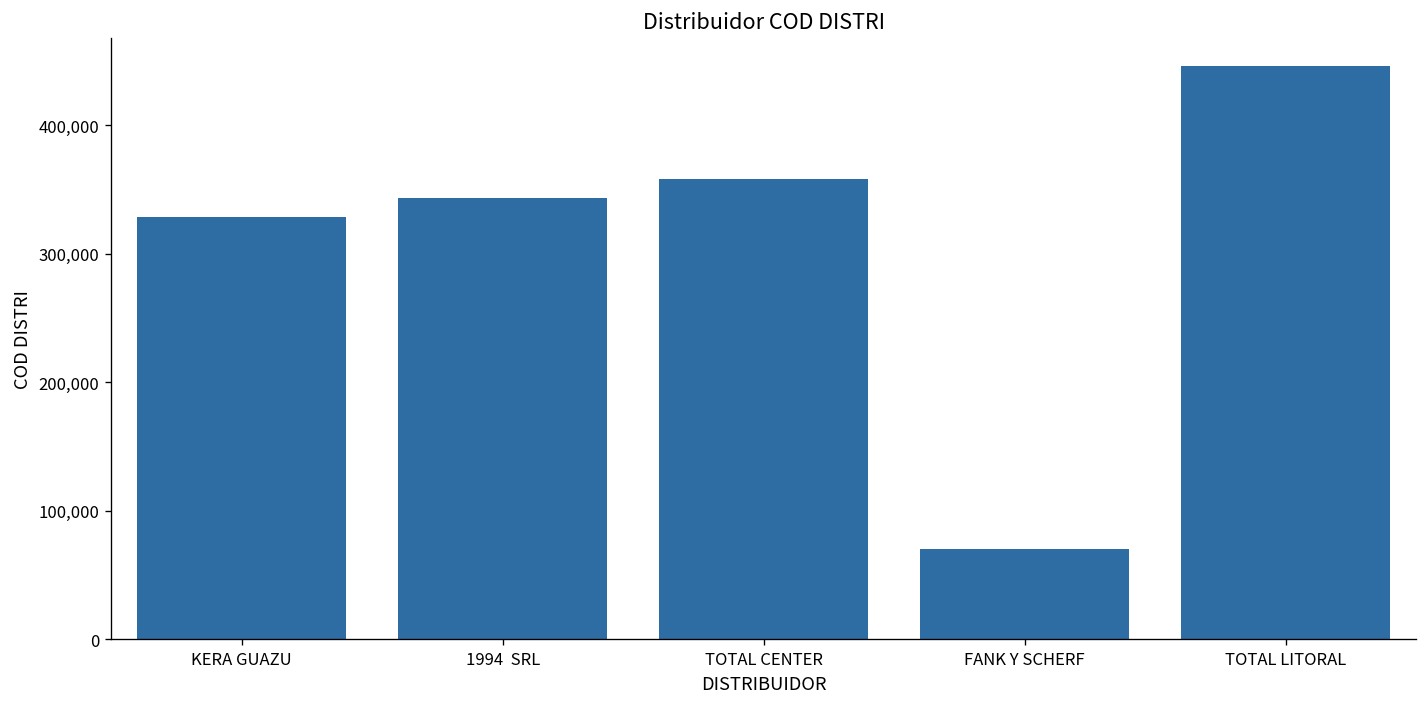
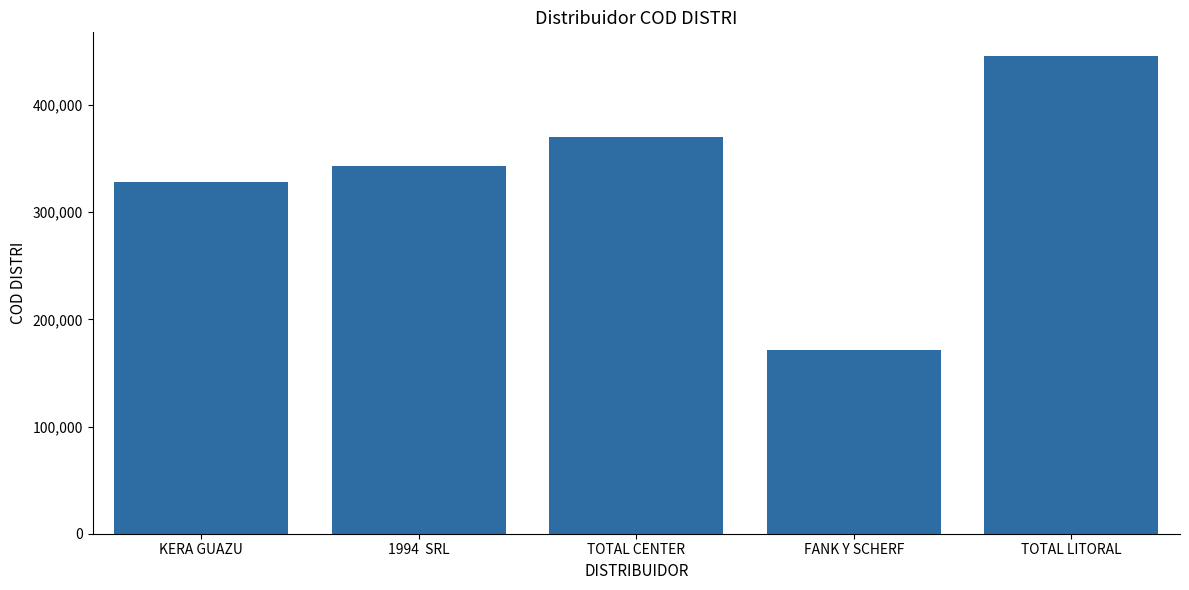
  {
    "KERA GUAZU": "329,000",
    "1994 SRL": "343,000",
-   "TOTAL CENTER": "358,000",
-   "FANK Y SCHERF": "70,000",
+   "TOTAL CENTER": "370,000",
+   "FANK Y SCHERF": "172,000",
    "TOTAL LITORAL": "446,000"
  }
